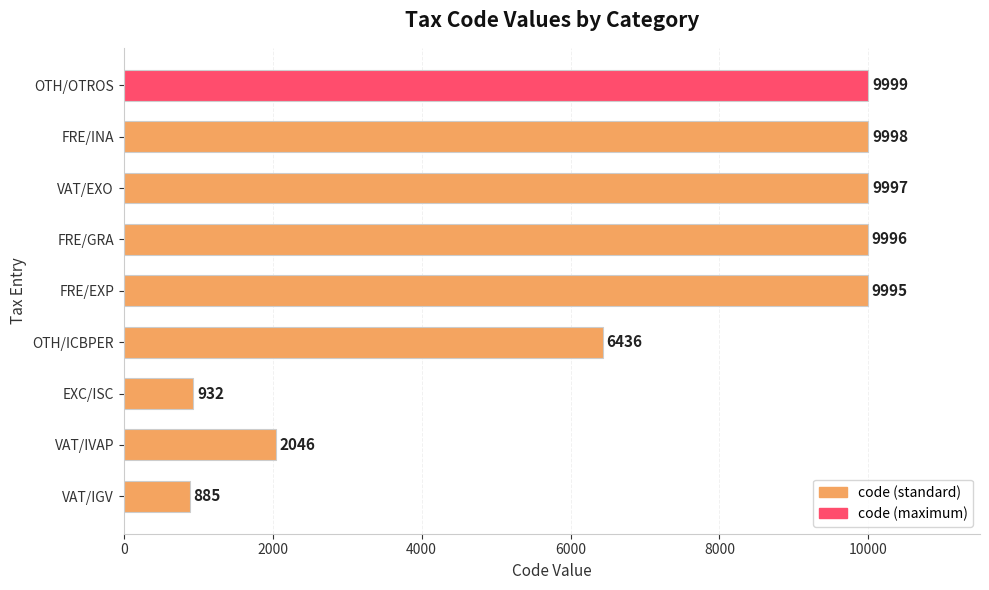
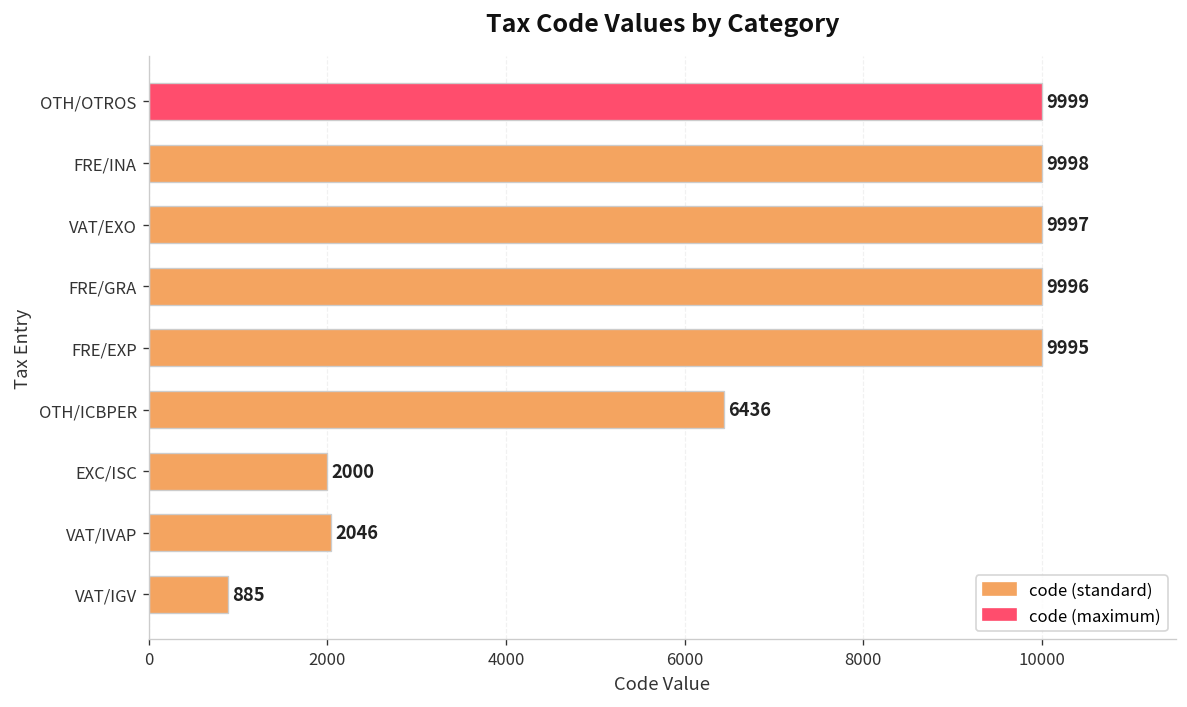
  {
    "OTH/OTROS": 9999,
    "FRE/INA": 9998,
    "VAT/EXO": 9997,
    "FRE/GRA": 9996,
    "FRE/EXP": 9995,
    "OTH/ICBPER": 6436,
-   "EXC/ISC": 932,
+   "EXC/ISC": 2000,
    "VAT/IVAP": 2046,
    "VAT/IGV": 885
  }
